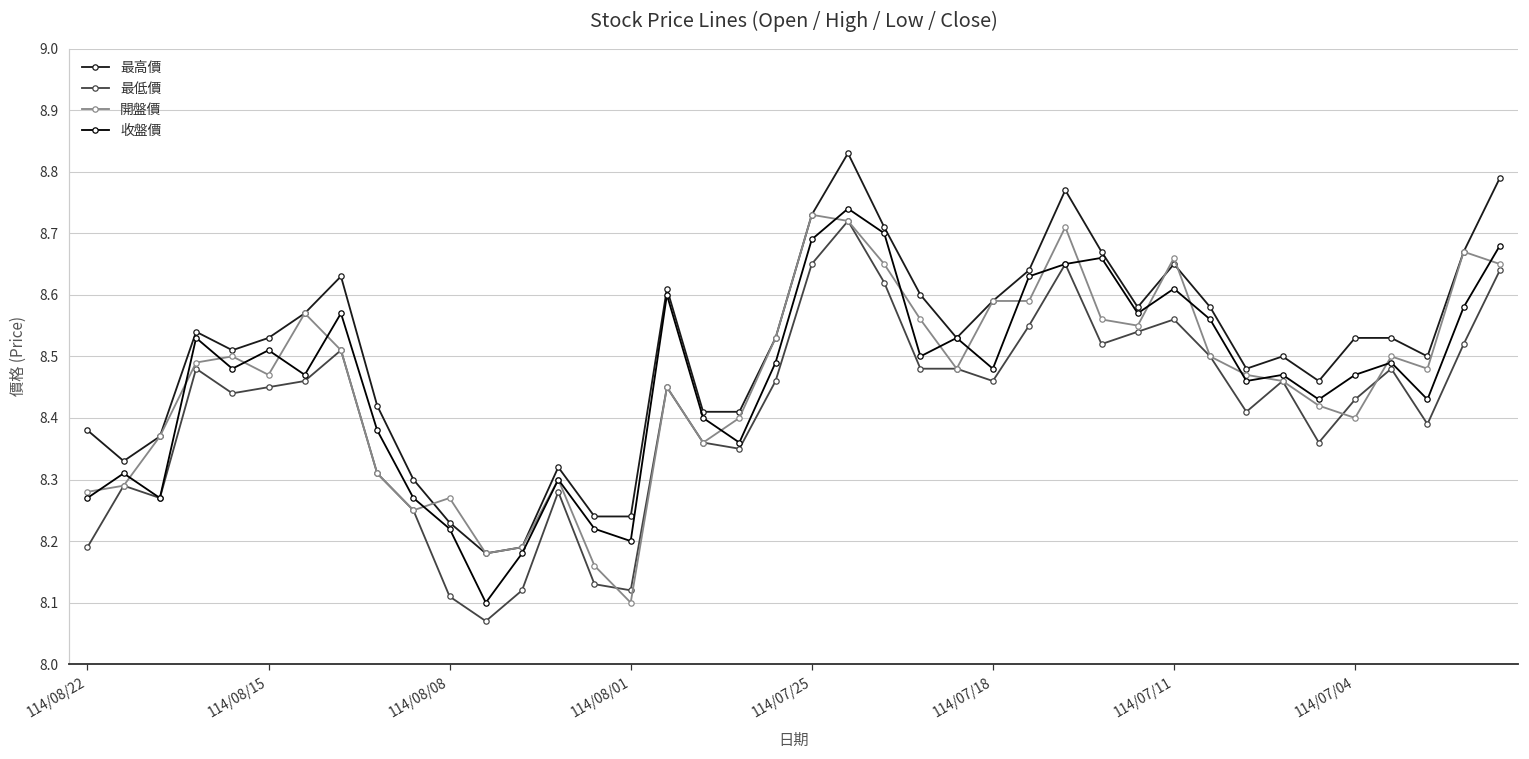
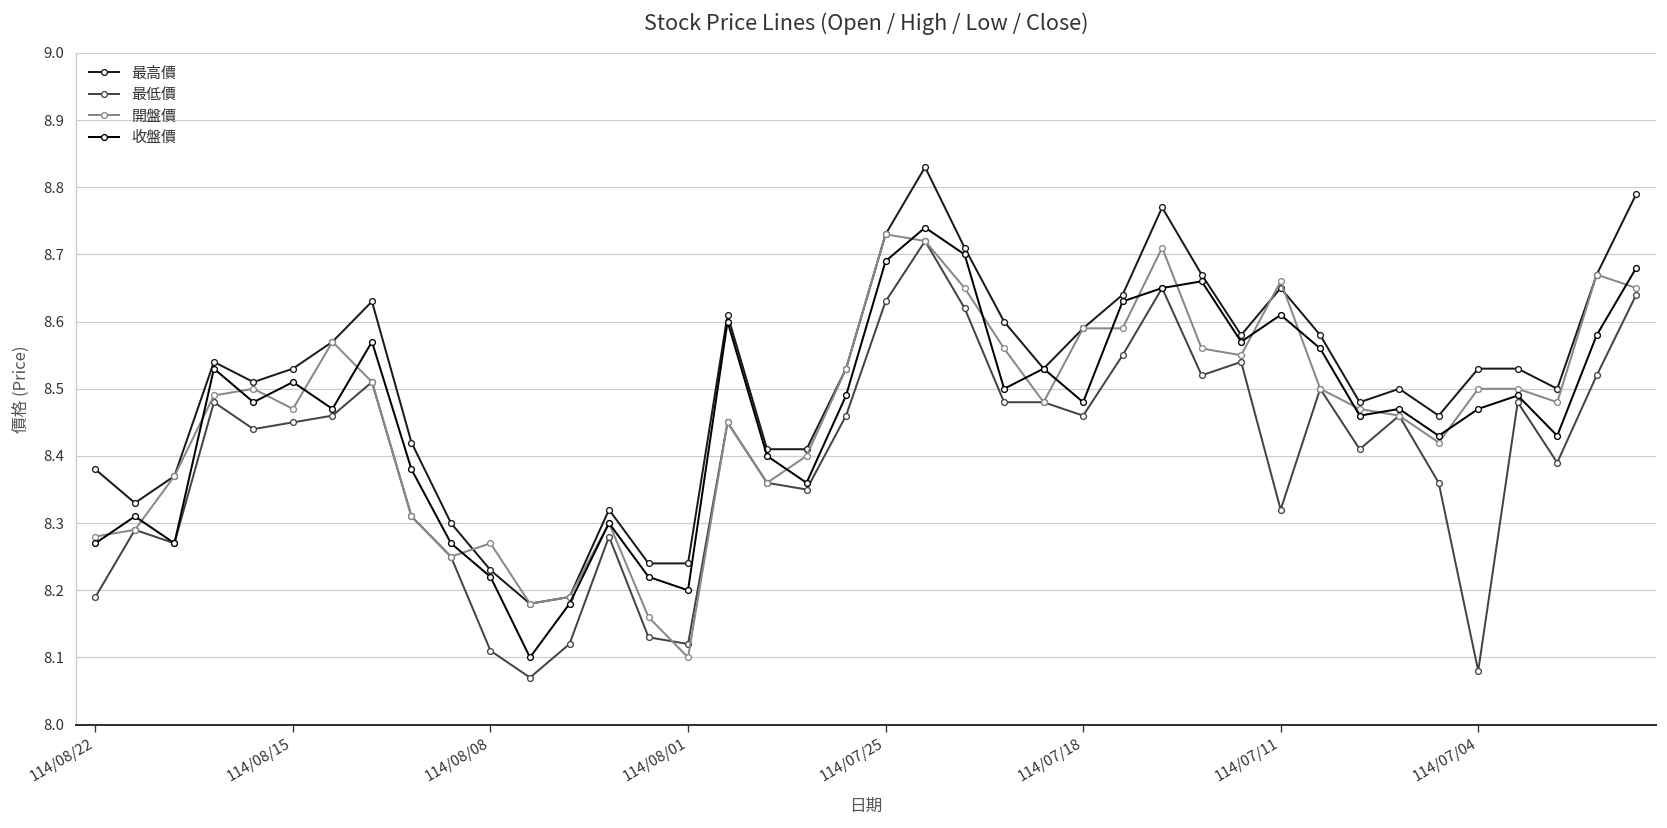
  {
    "最低價": {
      "114/08/22": 8.19,
      "114/08/15": 8.45,
      "114/08/08": 8.11,
      "114/08/01": 8.12,
-     "114/07/25": 8.65,
+     "114/07/25": 8.63,
      "114/07/18": 8.46,
-     "114/07/11": 8.56,
-     "114/07/04": 8.43
+     "114/07/11": 8.32,
+     "114/07/04": 8.08
    },
    "開盤價": {
      "114/08/22": 8.28,
      "114/08/15": 8.47,
      "114/08/08": 8.27,
      "114/08/01": 8.1,
      "114/07/11": 8.66,
-     "114/07/04": 8.4
+     "114/07/04": 8.5
    }
  }
